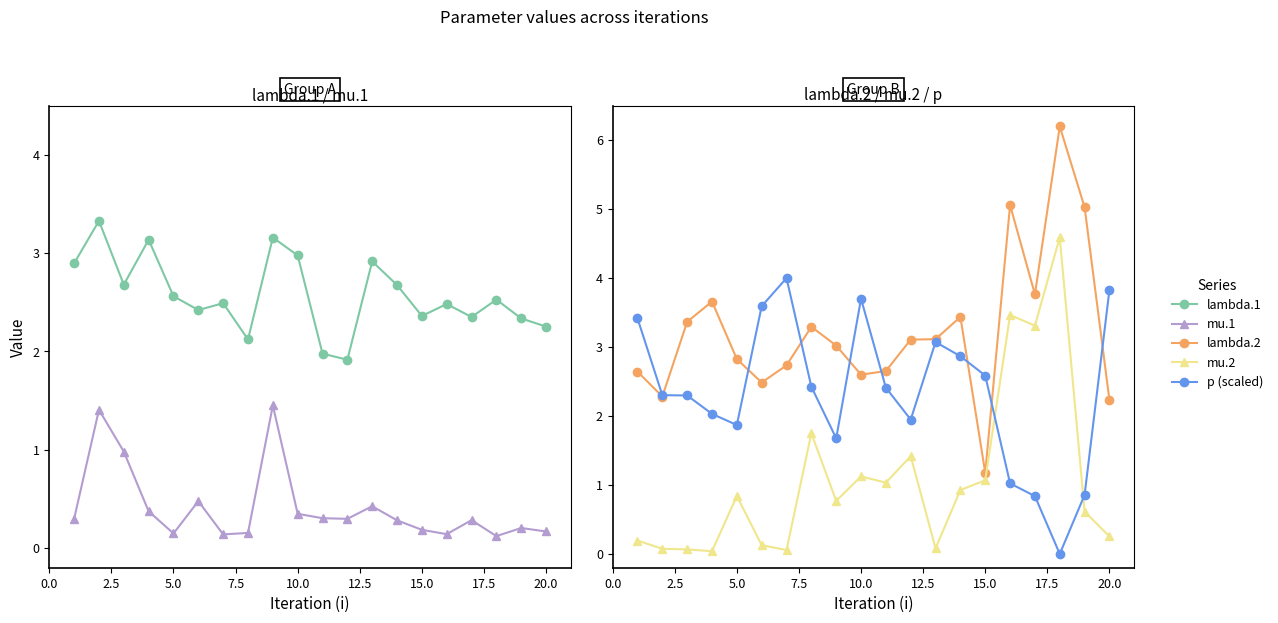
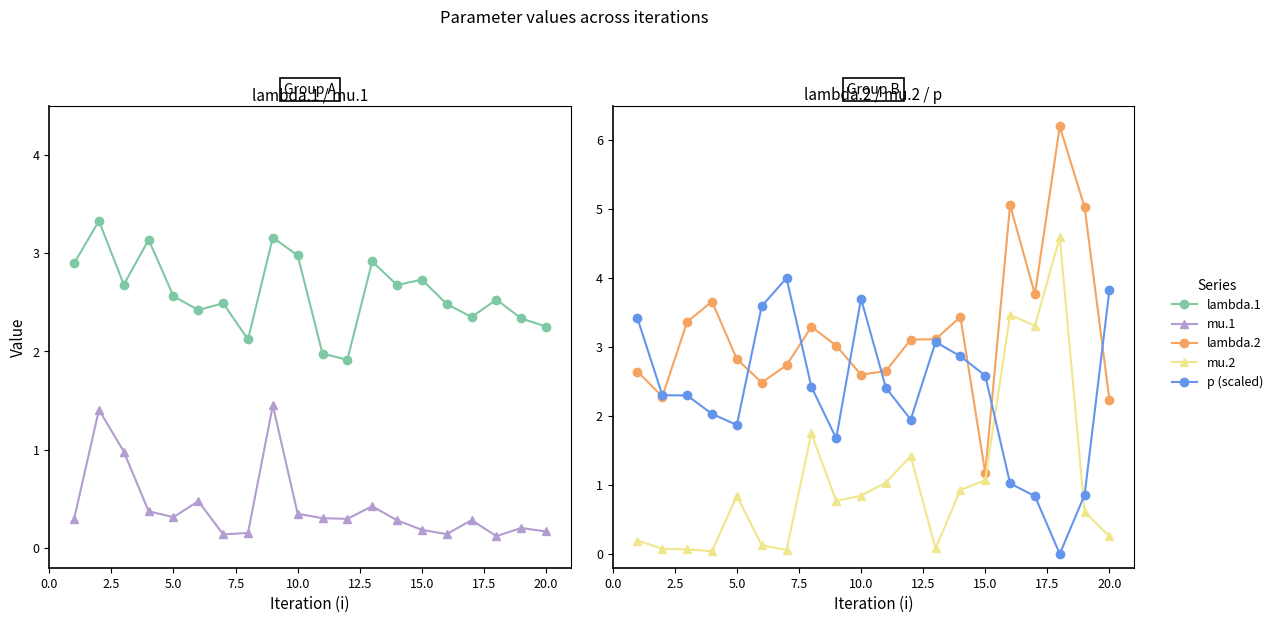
  {
    "lambda.1 / mu.1": {
      "lambda.1": {
        "5.0": 2.6,
        "10.0": 3.0,
-       "15.0": 2.4,
+       "15.0": 2.7,
        "20.0": 2.3
      },
      "mu.1": {
-       "5.0": 0.1,
+       "5.0": 0.3,
        "10.0": 0.3,
        "15.0": 0.2,
        "20.0": 0.2
      }
    },
    "lambda.2 / mu.2 / p": {
      "lambda.2": {
        "5.0": 2.8,
        "10.0": 2.6,
        "15.0": 1.2,
        "20.0": 2.2
      },
      "mu.2": {
        "5.0": 0.8,
-       "10.0": 1.1,
+       "10.0": 0.8,
        "15.0": 1.1,
        "20.0": 0.3
      },
      "p (scaled)": {
        "5.0": 1.9,
        "10.0": 3.7,
        "15.0": 2.6,
        "20.0": 3.8
      }
    }
  }
